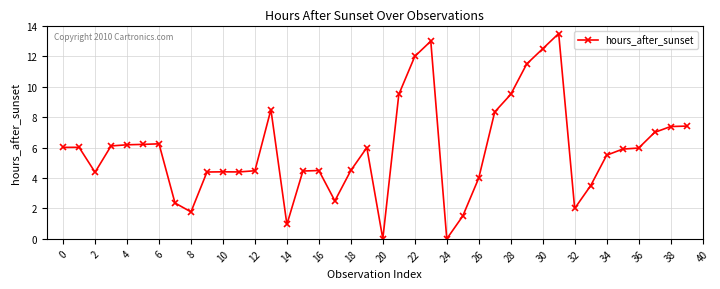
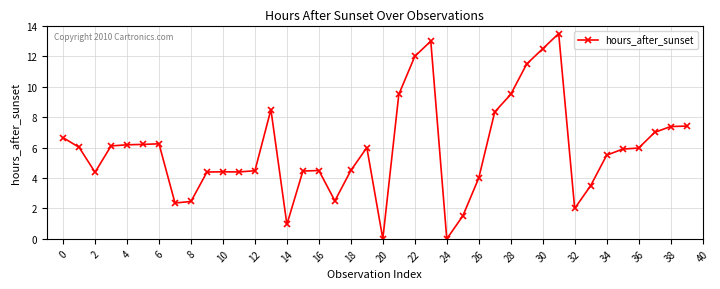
  {
-   "0": 6.0,
+   "0": 6.7,
    "2": 4.4,
    "4": 6.2,
    "6": 6.2,
-   "8": 1.8
+   "8": 2.5
  }
